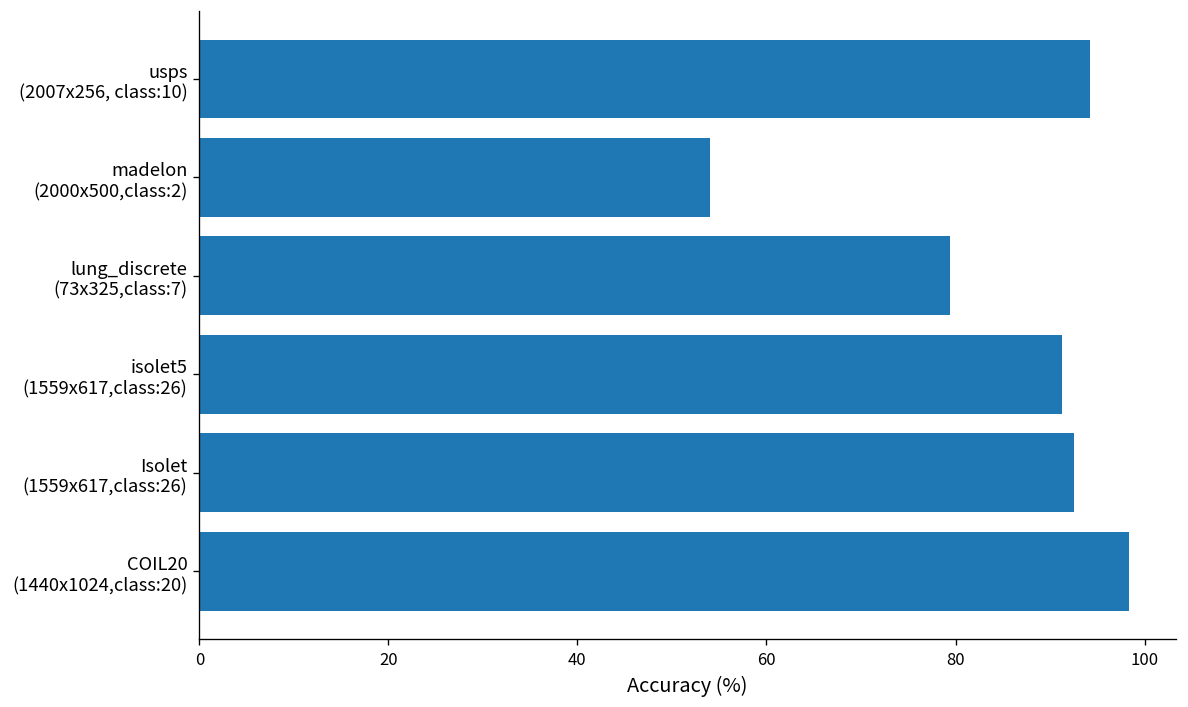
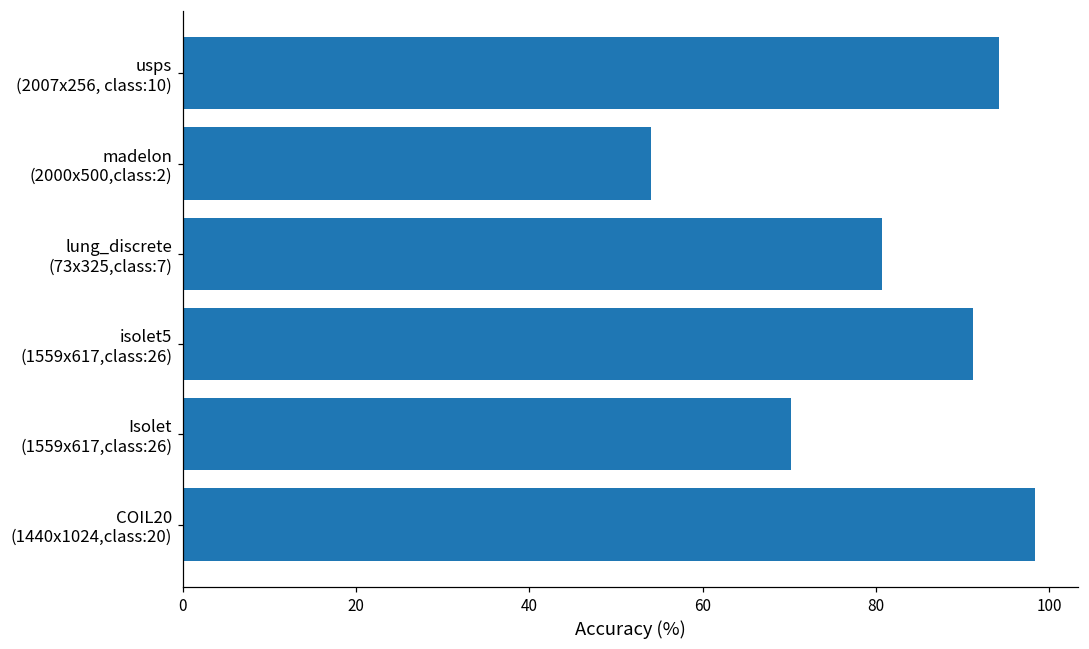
  {
    "usps (2007x256, class:10)": 94,
    "madelon (2000x500,class:2)": 54,
-   "lung_discrete (73x325,class:7)": 79,
+   "lung_discrete (73x325,class:7)": 81,
    "isolet5 (1559x617,class:26)": 91,
-   "Isolet (1559x617,class:26)": 93,
+   "Isolet (1559x617,class:26)": 70,
    "COIL20 (1440x1024,class:20)": 98
  }
